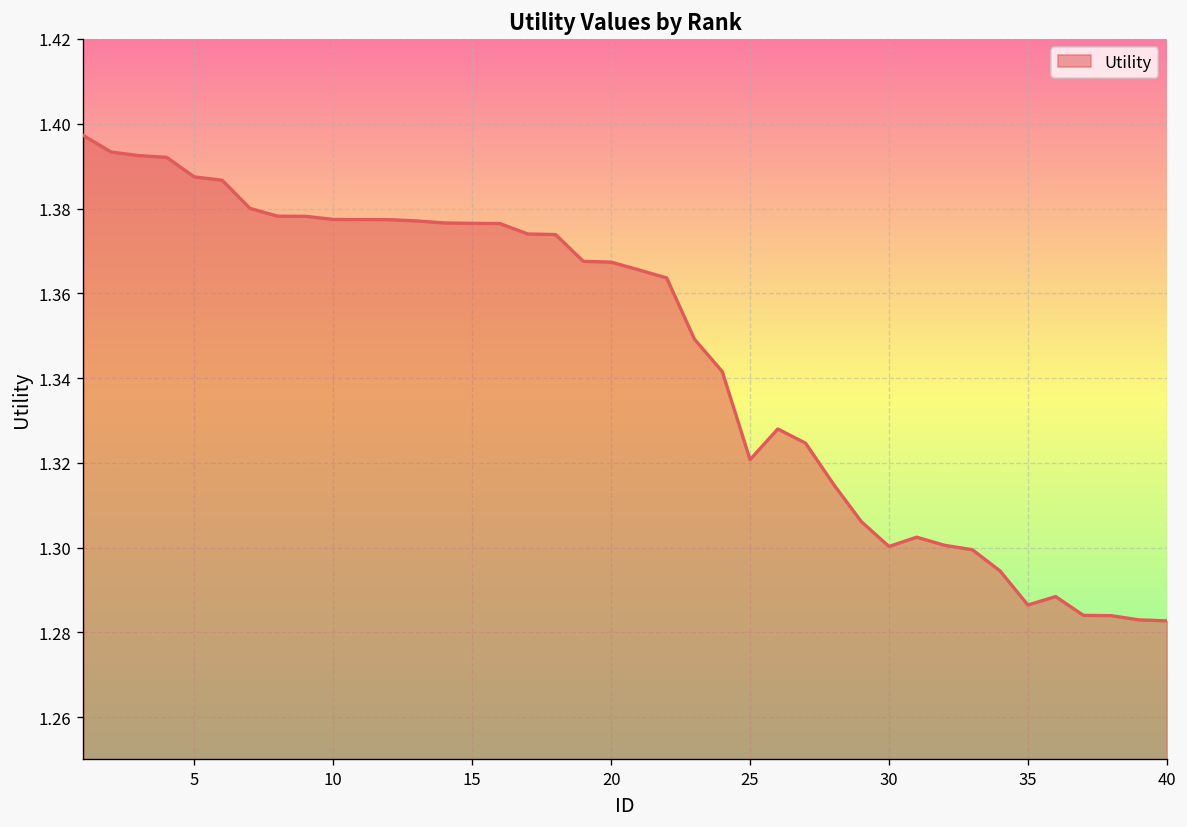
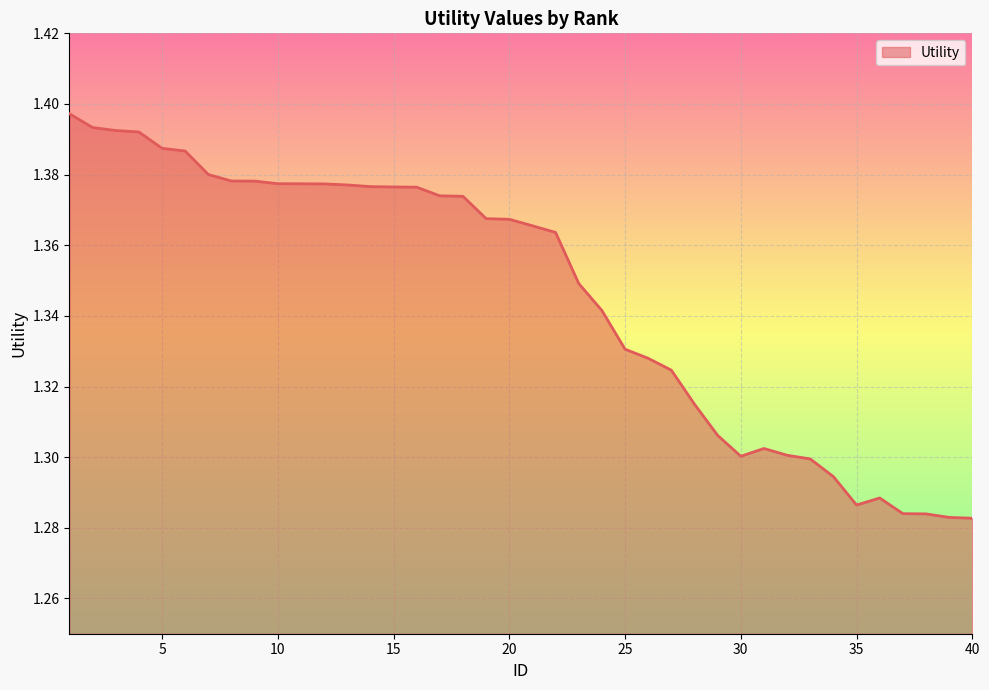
  {
    "5": 1.387,
    "10": 1.377,
    "15": 1.377,
    "20": 1.367,
-   "25": 1.321,
+   "25": 1.331,
    "30": 1.300,
    "35": 1.286,
    "40": 1.283
  }
